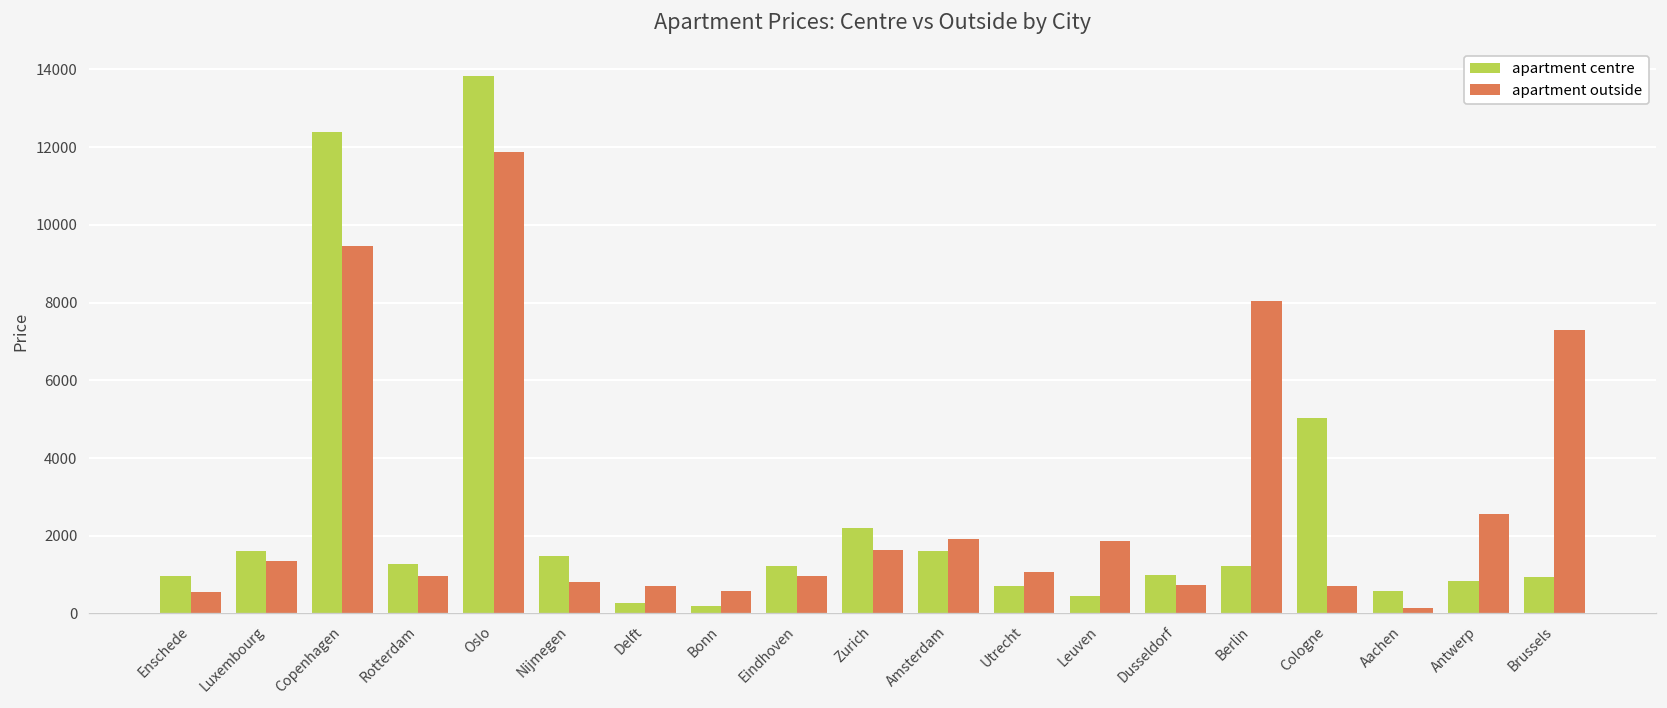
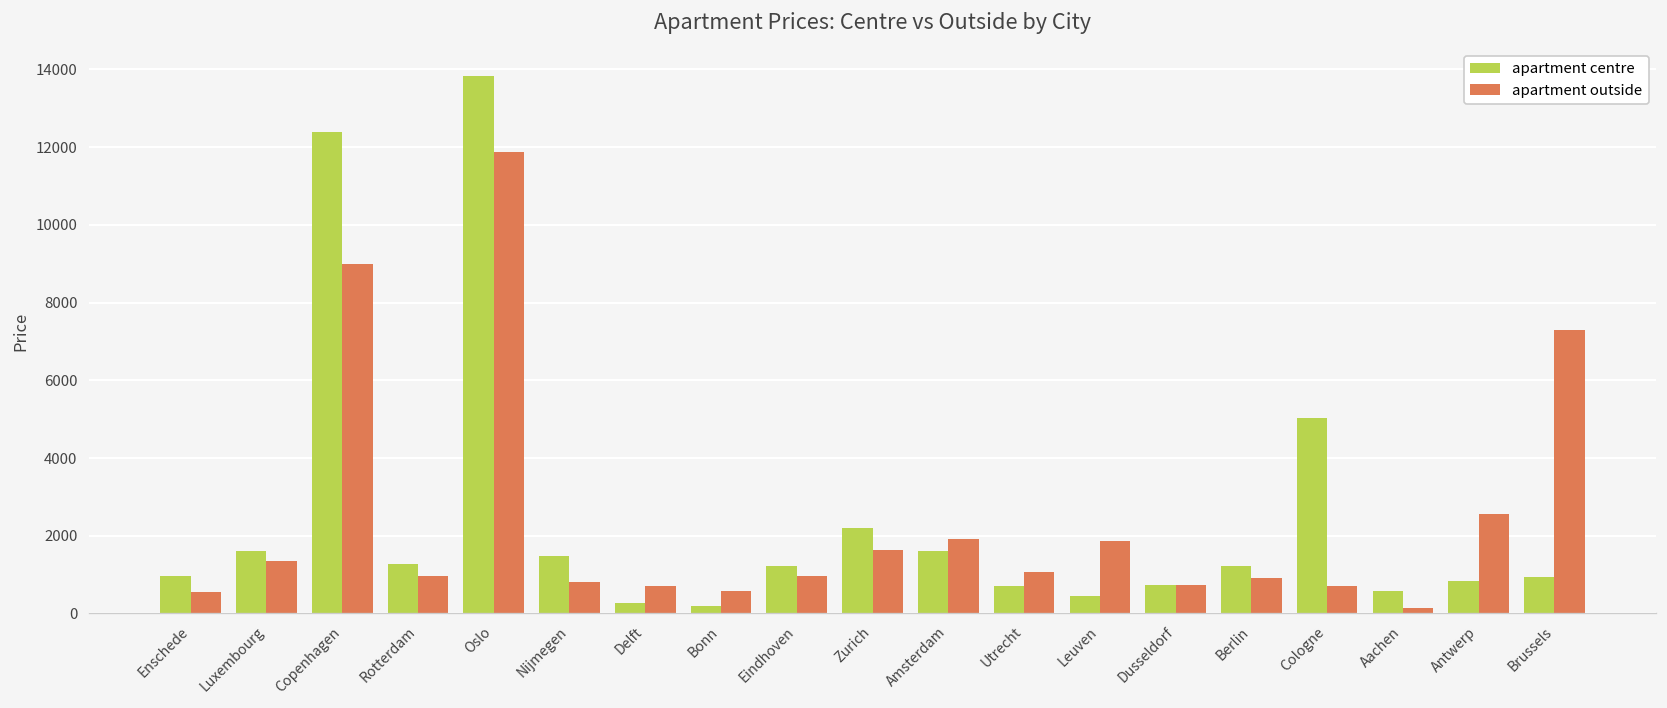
  {
    "apartment centre": {
      "Enschede": 1000,
      "Luxembourg": 1600,
      "Copenhagen": 12400,
      "Rotterdam": 1300,
      "Oslo": 13800,
      "Nijmegen": 1500,
      "Delft": 300,
      "Bonn": 200,
      "Eindhoven": 1200,
      "Zurich": 2200,
      "Amsterdam": 1600,
      "Utrecht": 700,
      "Leuven": 400,
-     "Dusseldorf": 1000,
+     "Dusseldorf": 700,
      "Berlin": 1200,
      "Cologne": 5000,
      "Aachen": 600,
      "Antwerp": 800,
      "Brussels": 1000
    },
    "apartment outside": {
      "Enschede": 500,
      "Luxembourg": 1300,
-     "Copenhagen": 9500,
+     "Copenhagen": 9000,
      "Rotterdam": 1000,
      "Oslo": 11900,
      "Nijmegen": 800,
      "Delft": 700,
      "Bonn": 600,
      "Eindhoven": 1000,
      "Zurich": 1600,
      "Amsterdam": 1900,
      "Utrecht": 1100,
      "Leuven": 1900,
      "Dusseldorf": 700,
-     "Berlin": 8000,
+     "Berlin": 900,
      "Cologne": 700,
      "Aachen": 100,
      "Antwerp": 2600,
      "Brussels": 7300
    }
  }
